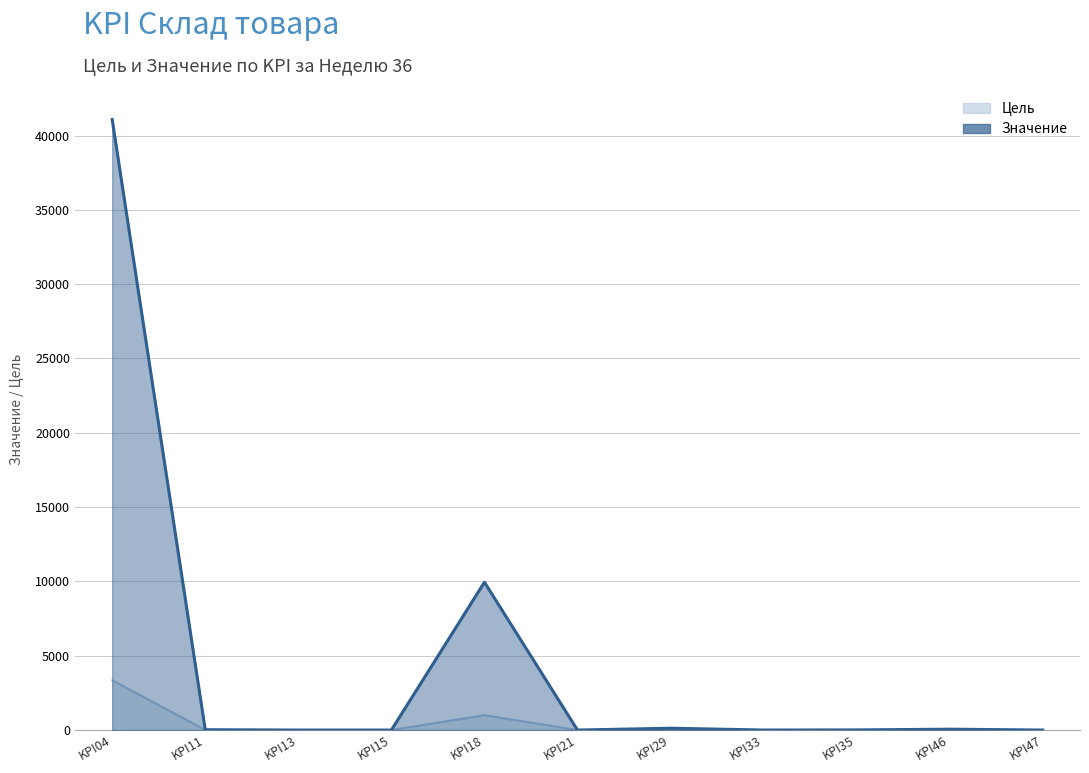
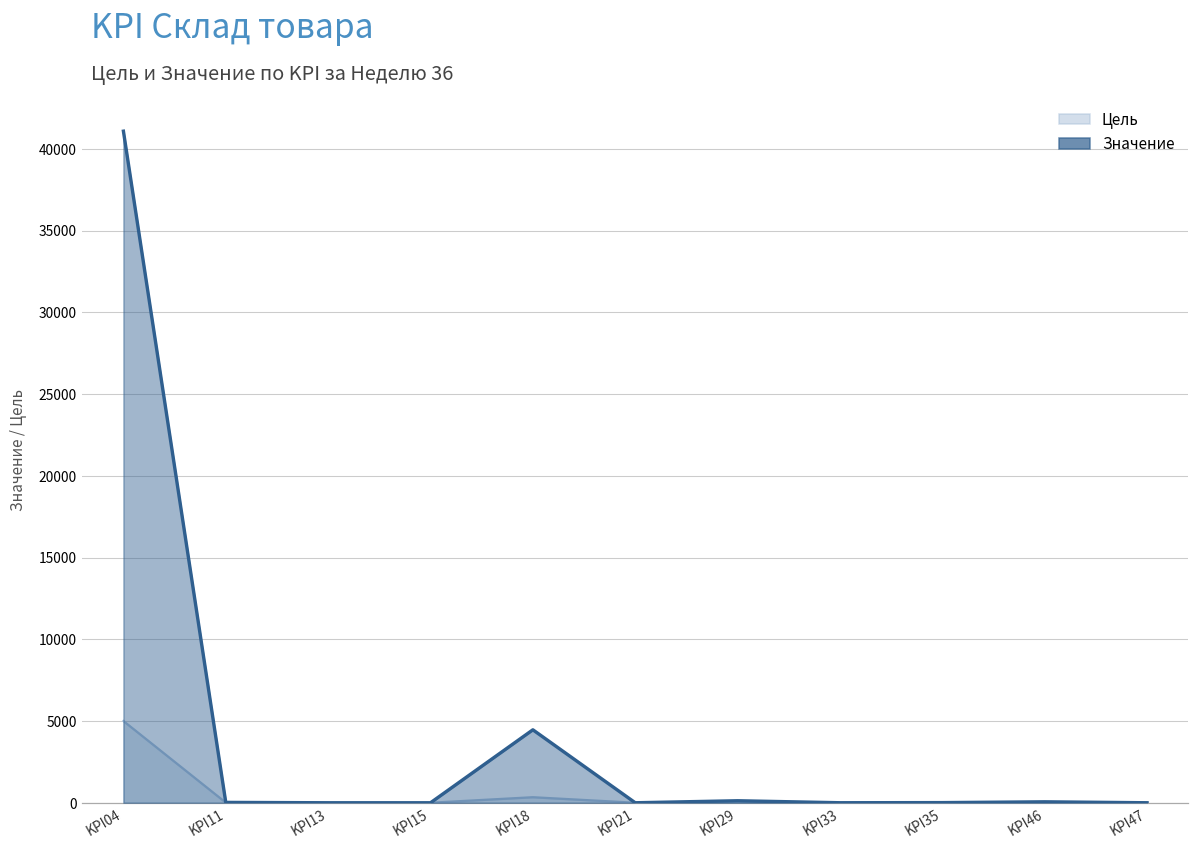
  {
    "Цель": {
-     "KPI04": 3400,
-     "KPI18": 1000
+     "KPI04": 5000,
+     "KPI18": 300
    },
    "Значение": {
      "KPI04": 41100,
-     "KPI18": 9900
+     "KPI18": 4500
    }
  }
